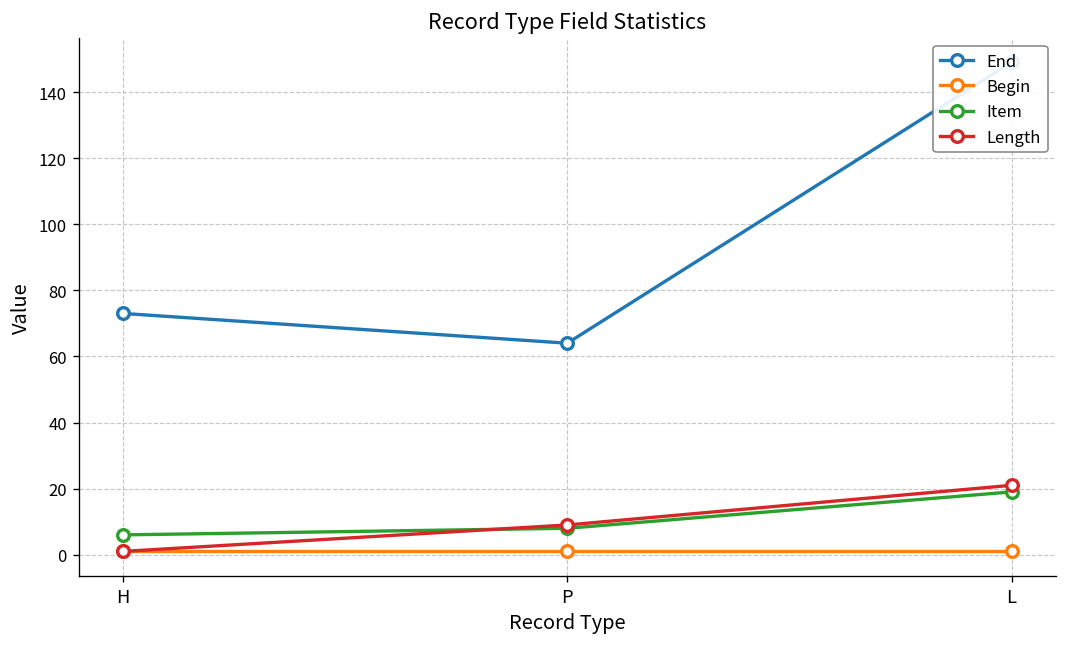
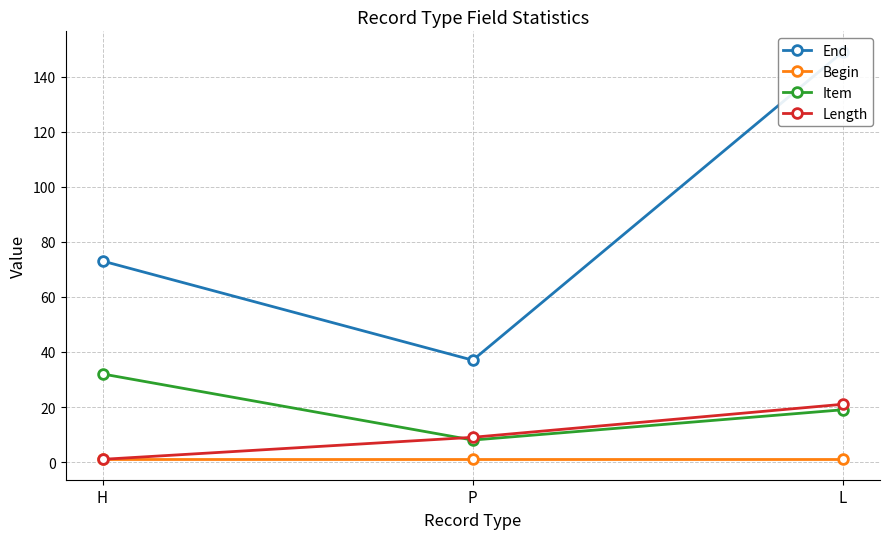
  {
    "End": {
      "H": 73,
-     "P": 64
+     "P": 37
    },
    "Begin": {
      "P": 1,
      "L": 1
    },
    "Item": {
-     "H": 6,
+     "H": 32,
      "P": 8,
      "L": 19
    },
    "Length": {
      "P": 9,
      "L": 21
    }
  }
